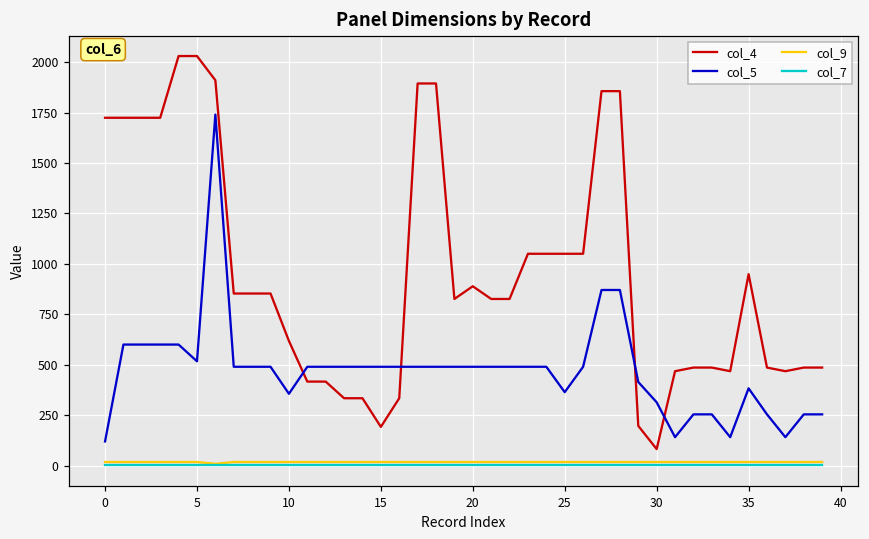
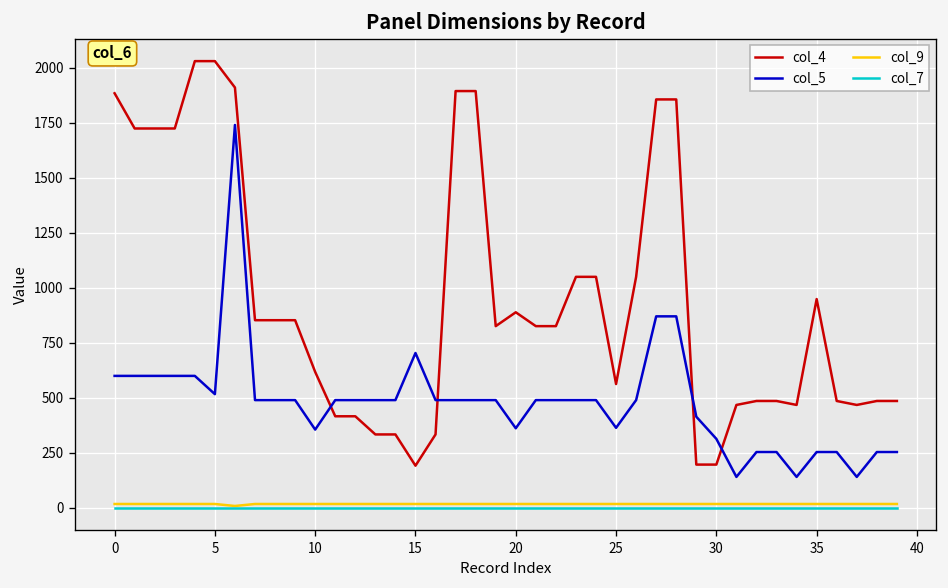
  {
    "col_4": {
-     "0": 1720,
+     "0": 1880,
      "5": 2030,
      "10": 620,
      "15": 190,
      "20": 890,
-     "25": 1050,
-     "30": 80,
+     "25": 560,
+     "30": 200,
      "35": 950
    },
    "col_5": {
-     "0": 120,
+     "0": 600,
      "5": 520,
      "10": 360,
-     "15": 490,
-     "20": 490,
+     "15": 700,
+     "20": 360,
      "25": 360,
      "30": 310,
-     "35": 380
+     "35": 250
    },
    "col_9": {
      "0": 20,
      "5": 20,
      "10": 20,
      "15": 20,
      "20": 20,
      "25": 20,
      "30": 20,
      "35": 20
    },
    "col_7": {
      "0": 0,
      "5": 0,
      "10": 0,
      "15": 0,
      "20": 0,
      "25": 0,
      "30": 0,
      "35": 0
    }
  }
